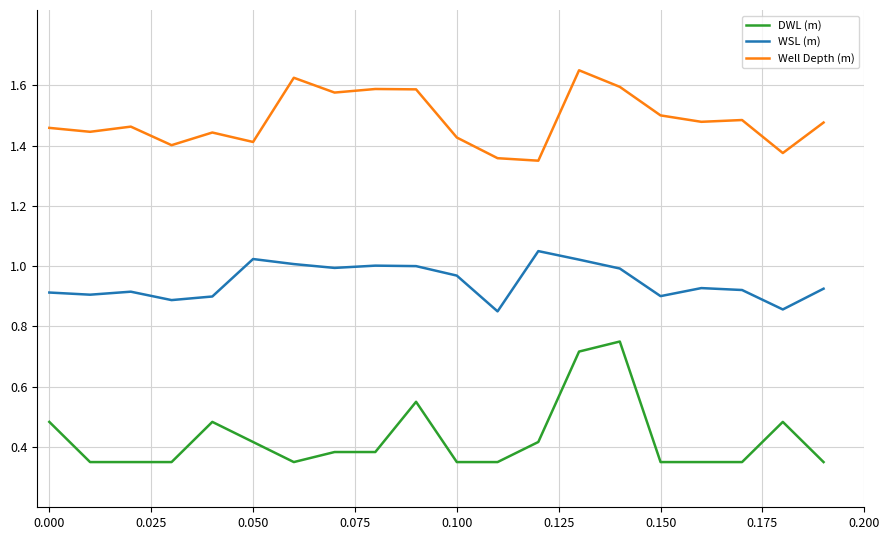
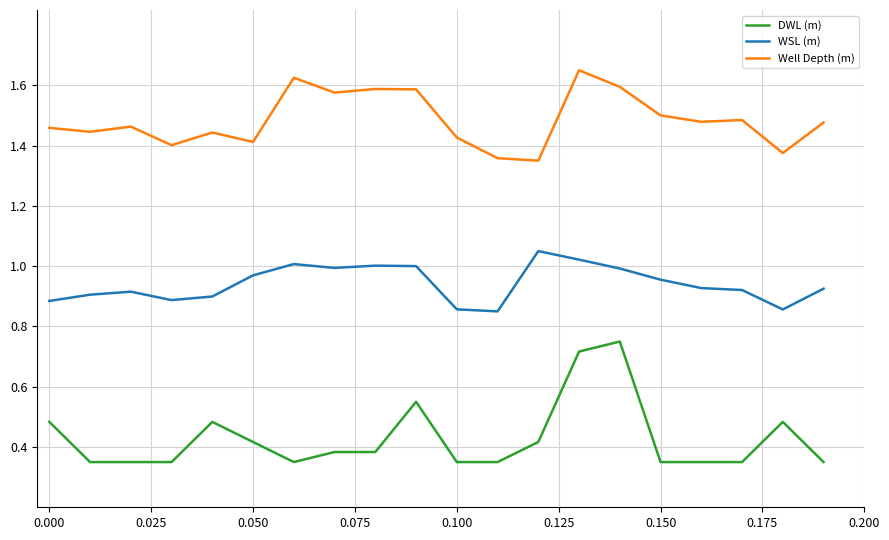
  {
    "DWL (m)": {
      "0.000": 0.48,
      "0.050": 0.42,
      "0.100": 0.35,
      "0.150": 0.35
    },
    "WSL (m)": {
-     "0.000": 0.91,
-     "0.050": 1.02,
-     "0.100": 0.97,
-     "0.150": 0.90
+     "0.000": 0.88,
+     "0.050": 0.97,
+     "0.100": 0.86,
+     "0.150": 0.96
    },
    "Well Depth (m)": {
      "0.000": 1.46,
      "0.050": 1.41,
      "0.100": 1.43,
      "0.150": 1.50
    }
  }
